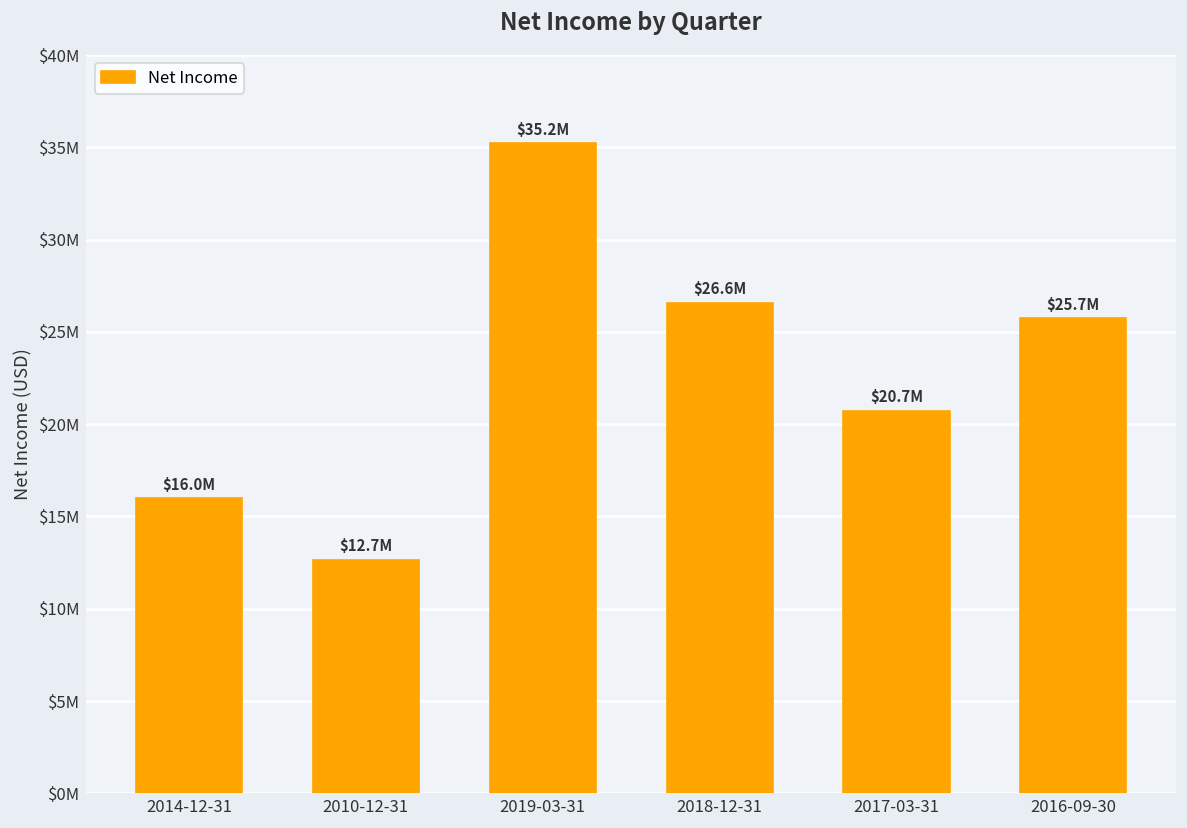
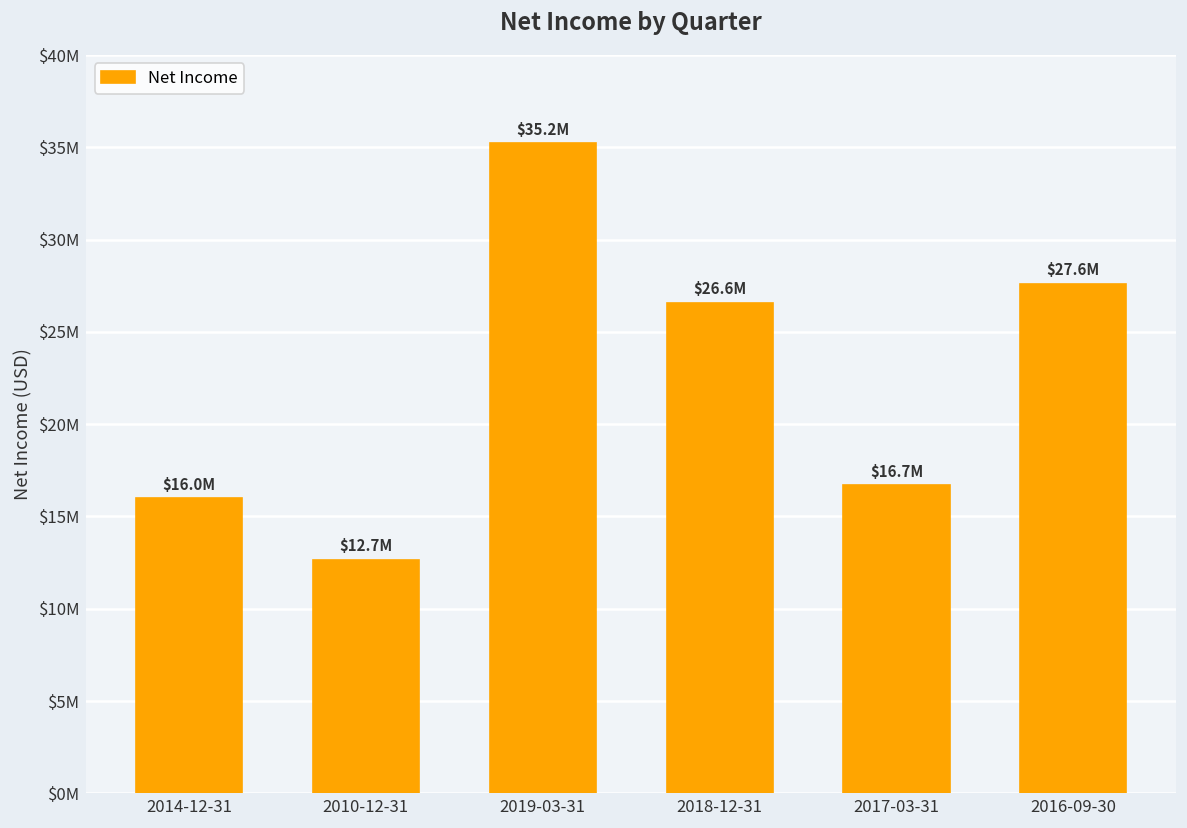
  {
    "2014-12-31": "$16.0M",
    "2010-12-31": "$12.7M",
    "2019-03-31": "$35.2M",
    "2018-12-31": "$26.6M",
-   "2017-03-31": "$20.7M",
-   "2016-09-30": "$25.7M"
+   "2017-03-31": "$16.7M",
+   "2016-09-30": "$27.6M"
  }
